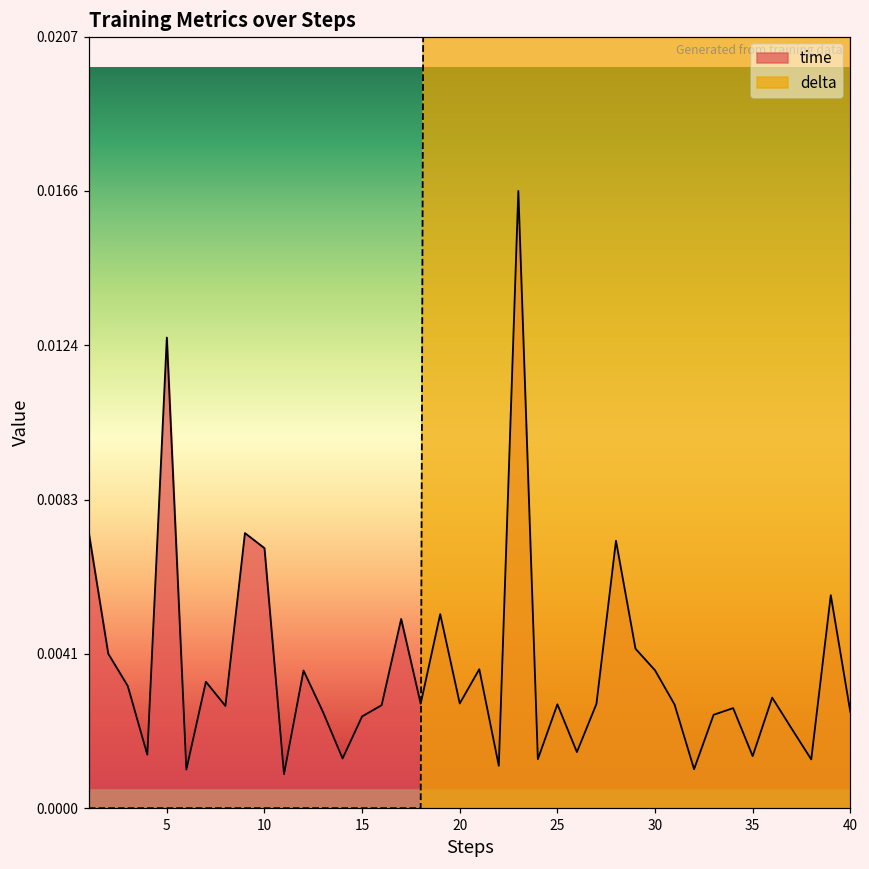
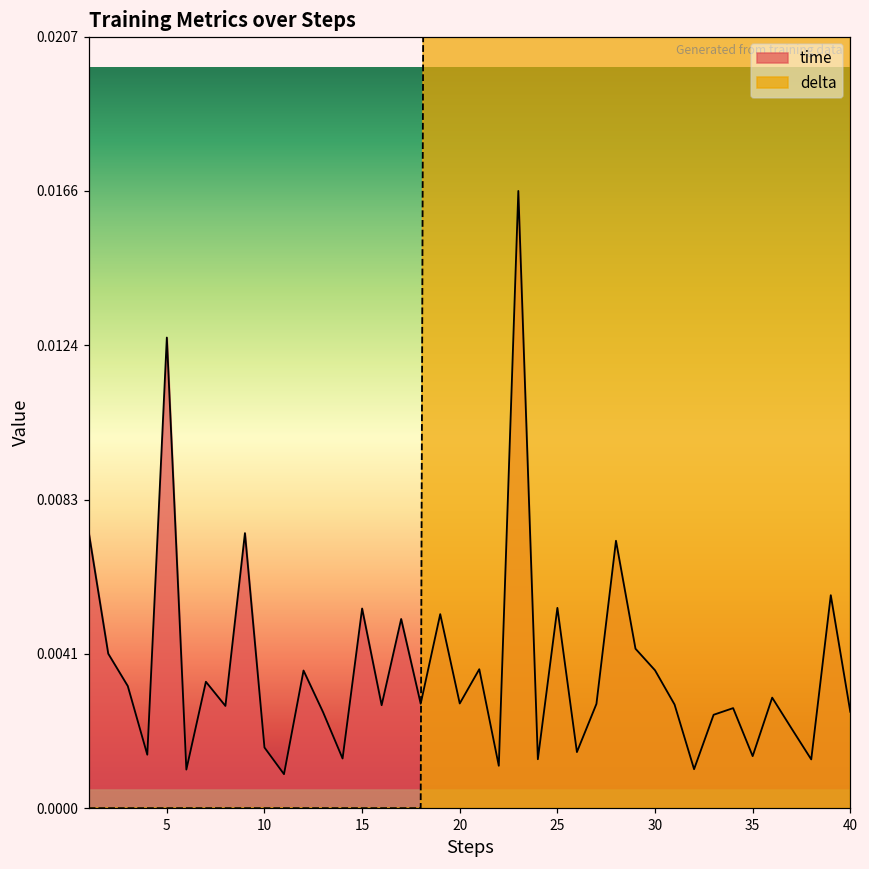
  {
    "time": {
      "5": 0.0127,
-     "10": 0.0070,
-     "15": 0.0025,
+     "10": 0.0016,
+     "15": 0.0054,
      "20": 0.0028,
-     "25": 0.0028,
+     "25": 0.0054,
      "30": 0.0037,
      "35": 0.0014,
      "40": 0.0026
    }
  }
